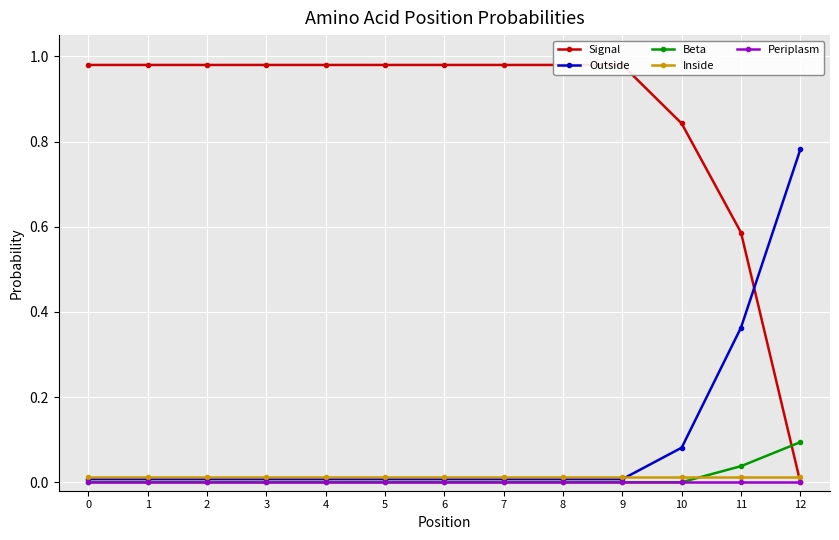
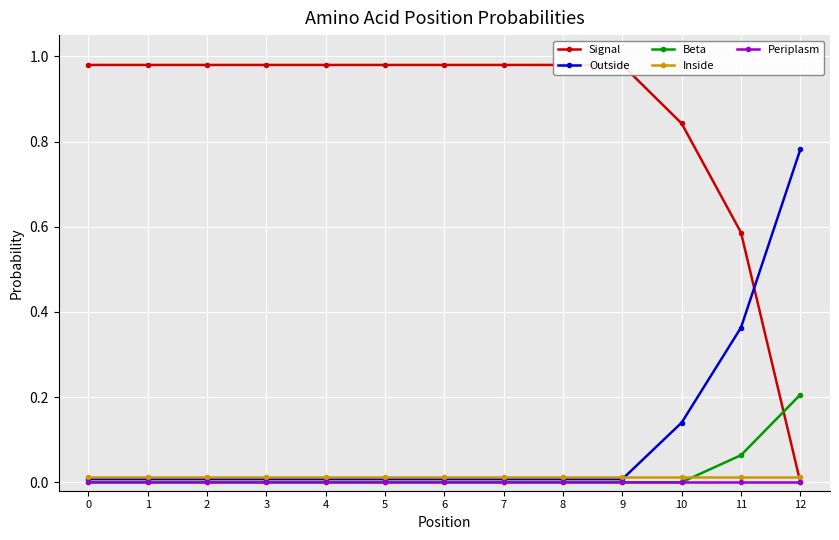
  {
    "Signal": {
      "0": 0.98,
      "1": 0.98,
      "2": 0.98,
      "3": 0.98,
      "4": 0.98,
      "5": 0.98,
      "6": 0.98,
      "7": 0.98,
      "10": 0.84,
      "11": 0.59
    },
    "Outside": {
-     "10": 0.08,
+     "10": 0.14,
      "11": 0.36,
      "12": 0.78
    },
    "Beta": {
-     "11": 0.04,
-     "12": 0.09
+     "11": 0.06,
+     "12": 0.21
    },
    "Inside": {
      "10": 0.01,
      "11": 0.01,
      "12": 0.01
    },
    "Periplasm": {
      "11": 0.00
    }
  }
